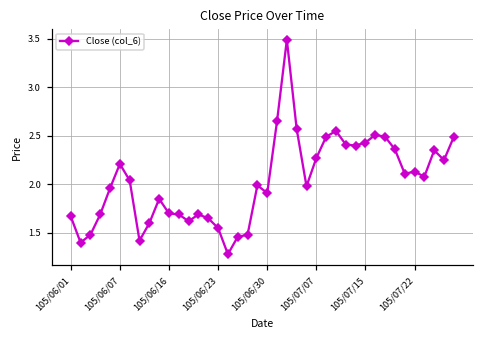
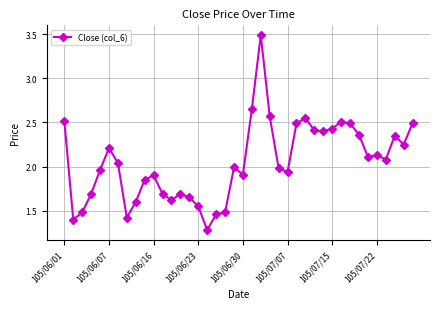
  {
-   "105/06/01": 1.7,
+   "105/06/01": 2.5,
    "105/06/07": 2.2,
-   "105/06/16": 1.7,
+   "105/06/16": 1.9,
    "105/06/23": 1.6,
    "105/06/30": 1.9,
-   "105/07/07": 2.3,
+   "105/07/07": 1.9,
    "105/07/15": 2.4,
    "105/07/22": 2.1
  }
